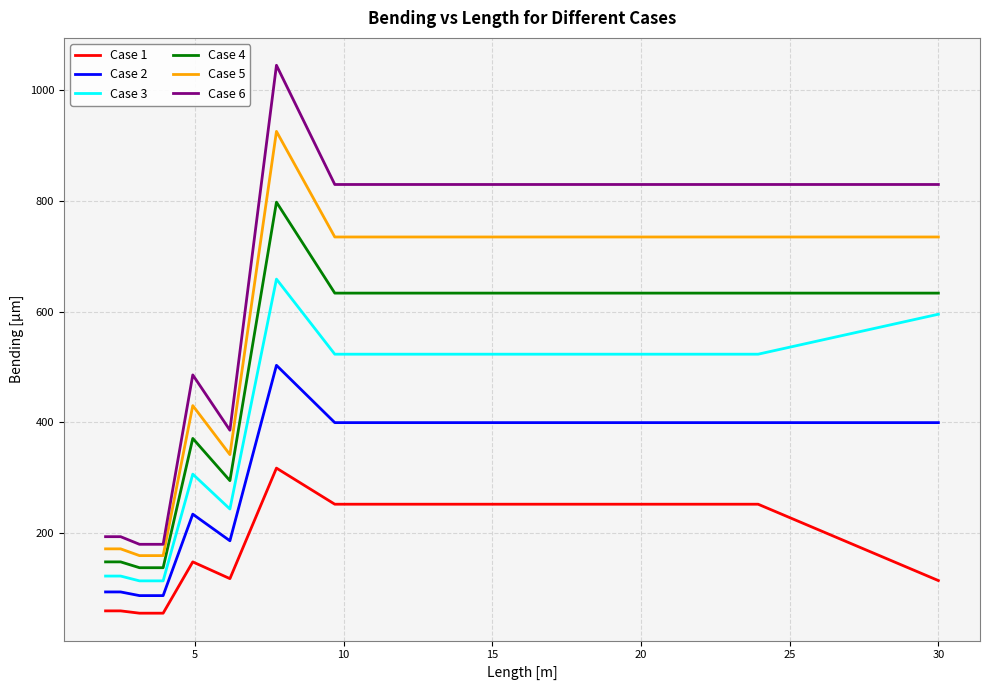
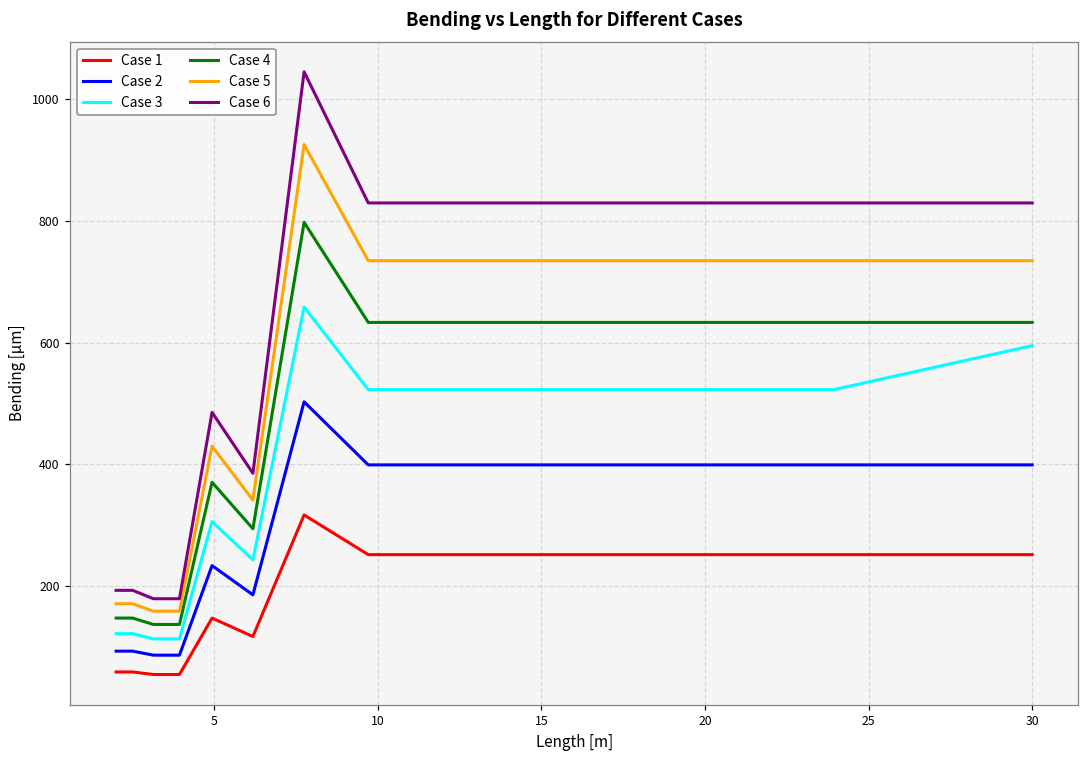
  {
    "Case 1": {
-     "30": 110
+     "30": 250
    },
    "Case 2": {
      "30": 400
    },
    "Case 3": {
      "30": 600
    },
    "Case 4": {
      "30": 630
    },
    "Case 5": {
      "30": 730
    },
    "Case 6": {
      "30": 830
    }
  }
